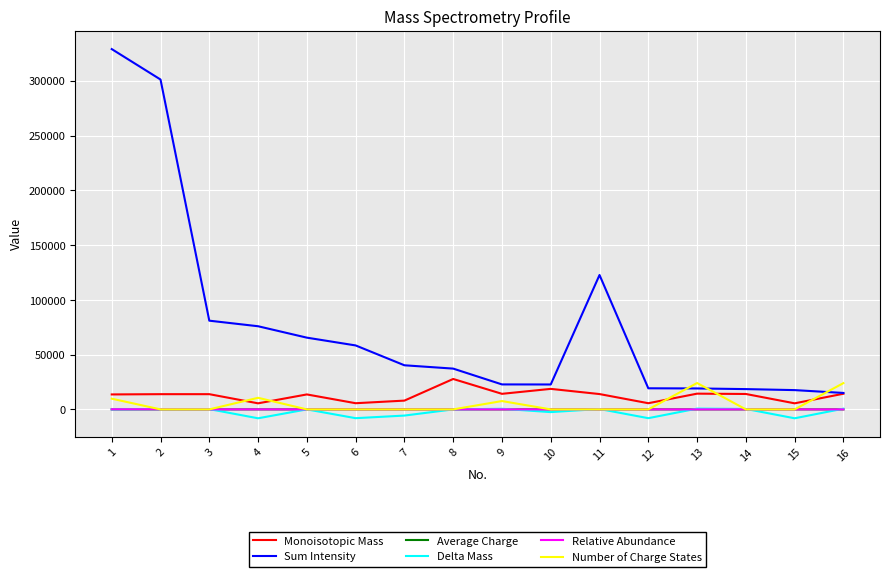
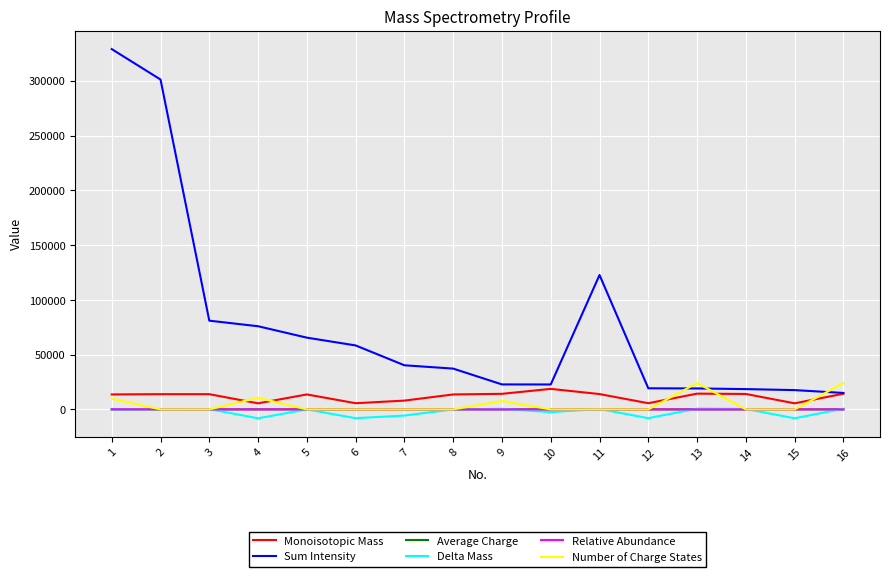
  {
    "Monoisotopic Mass": {
      "1": 14000,
      "2": 14000,
      "3": 14000,
      "4": 6000,
      "5": 14000,
      "6": 6000,
      "7": 8000,
-     "8": 28000,
+     "8": 14000,
      "9": 14000,
      "10": 19000,
      "11": 14000,
      "12": 6000,
      "13": 14000,
      "14": 14000,
      "15": 6000
    },
    "Sum Intensity": {
      "1": 329000,
      "2": 301000,
      "3": 81000,
      "4": 76000,
      "5": 65000,
      "6": 58000,
      "7": 40000,
      "8": 37000,
      "9": 23000,
      "10": 23000,
      "11": 123000,
      "12": 19000,
      "13": 19000,
      "14": 19000,
      "15": 18000
    },
    "Relative Abundance": {
      "4": 0
    },
    "Delta Mass": {
      "4": -8000,
      "6": -8000,
      "7": -6000,
      "10": -2000,
      "12": -8000,
      "15": -8000
    },
    "Number of Charge States": {
      "1": 10000,
      "4": 11000,
      "9": 8000,
      "13": 24000,
      "16": 24000
    }
  }
